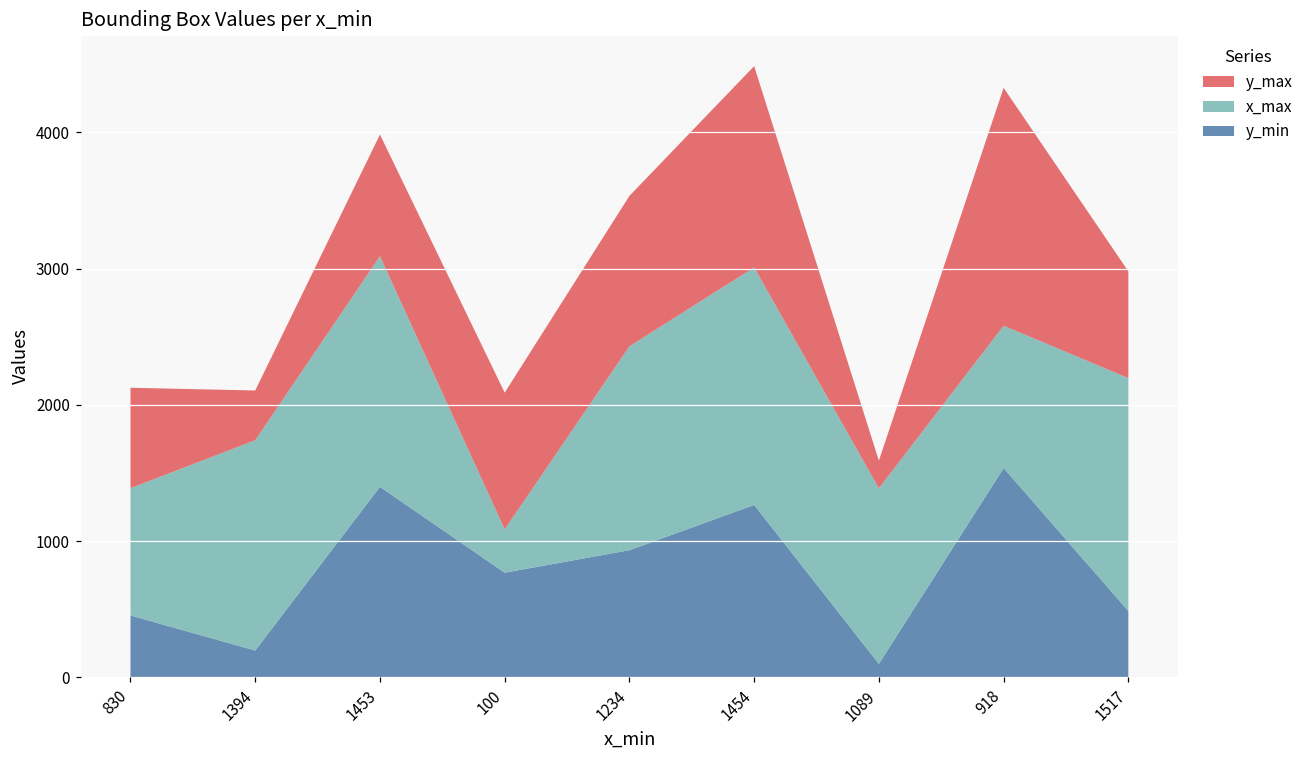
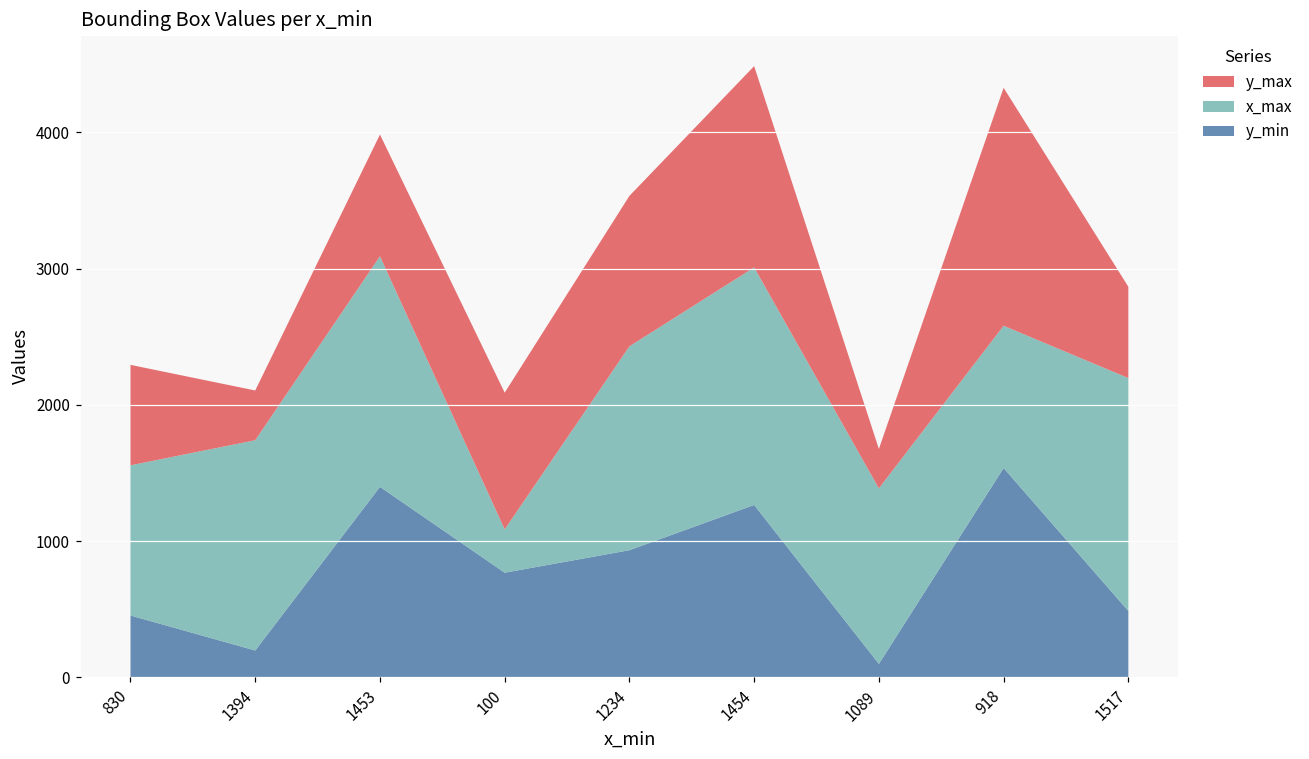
  {
    "y_min": {
      "830": 460,
      "1394": 200,
      "1453": 1400,
      "100": 770,
      "1234": 930,
      "1454": 1270,
      "1089": 100,
      "918": 1540,
      "1517": 490
    },
    "x_max": {
-     "830": 930,
+     "830": 1100,
      "1394": 1540,
      "1453": 1690,
      "100": 320,
      "1234": 1500,
      "1454": 1740,
      "1089": 1290,
      "918": 1040,
      "1517": 1710
    },
    "y_max": {
      "830": 740,
      "1394": 370,
      "1453": 890,
      "100": 1000,
      "1234": 1100,
      "1454": 1480,
-     "1089": 200,
+     "1089": 290,
      "918": 1750,
-     "1517": 780
+     "1517": 670
    }
  }
